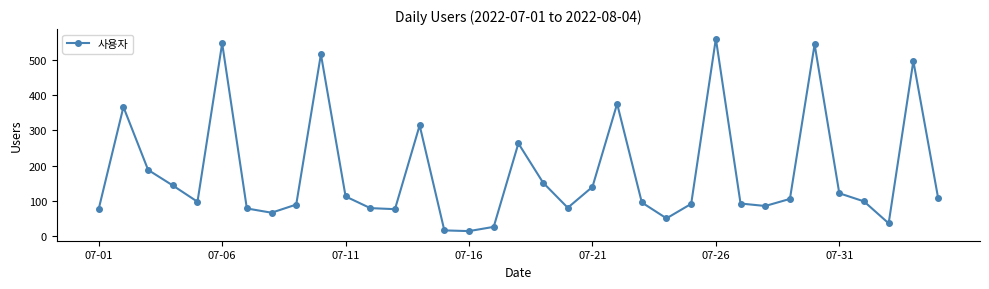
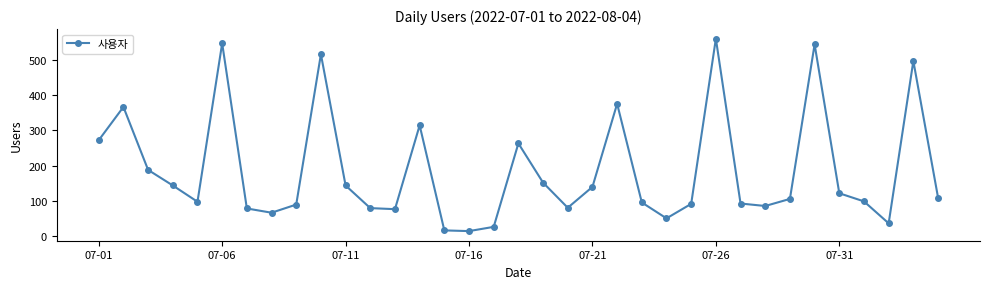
  {
-   "07-01": 80,
+   "07-01": 270,
    "07-06": 550,
-   "07-11": 110,
+   "07-11": 140,
    "07-16": 20,
    "07-21": 140,
    "07-26": 560,
    "07-31": 120
  }
